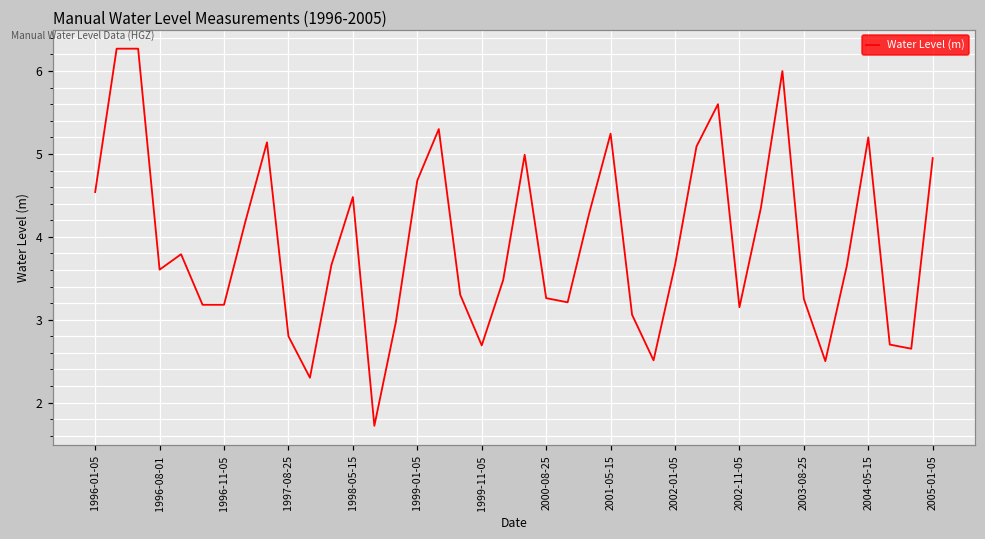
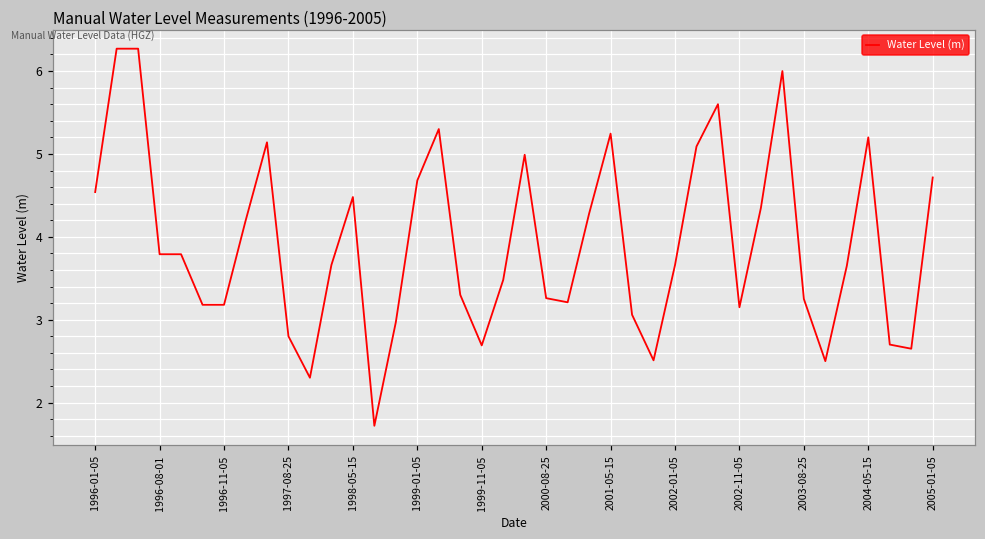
  {
    "1996-01-05": 4.5,
-   "1996-08-01": 3.6,
+   "1996-08-01": 3.8,
    "1996-11-05": 3.2,
    "1997-08-25": 2.8,
    "1998-05-15": 4.5,
    "1999-01-05": 4.7,
    "1999-11-05": 2.7,
    "2000-08-25": 3.3,
    "2001-05-15": 5.2,
    "2002-01-05": 3.7,
    "2002-11-05": 3.2,
    "2003-08-25": 3.3,
    "2004-05-15": 5.2,
-   "2005-01-05": 4.9
+   "2005-01-05": 4.7
  }
